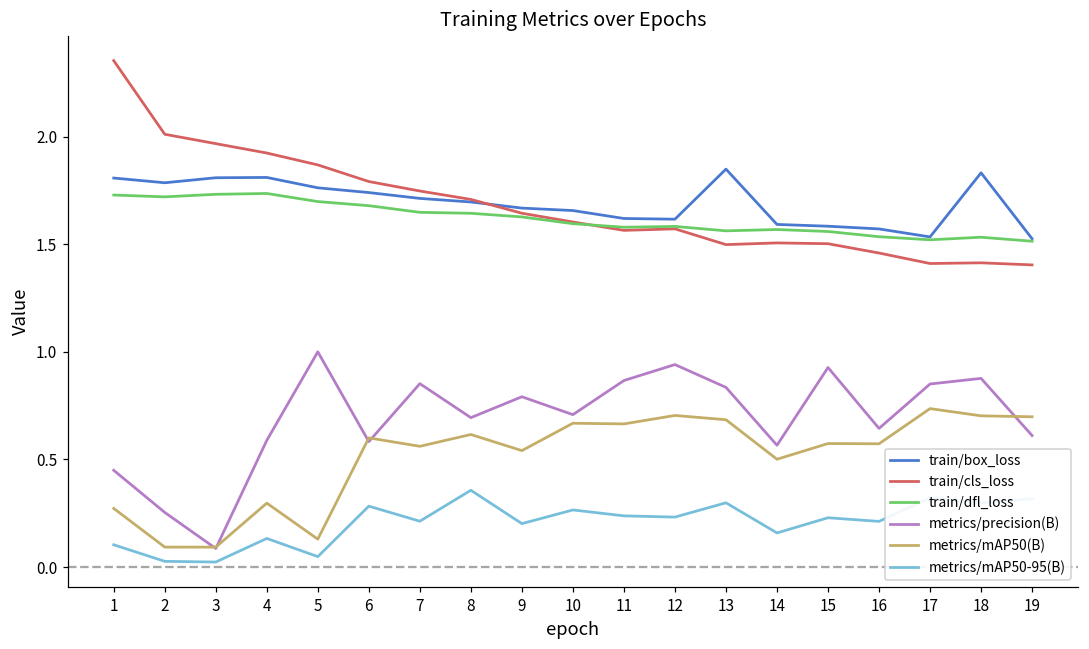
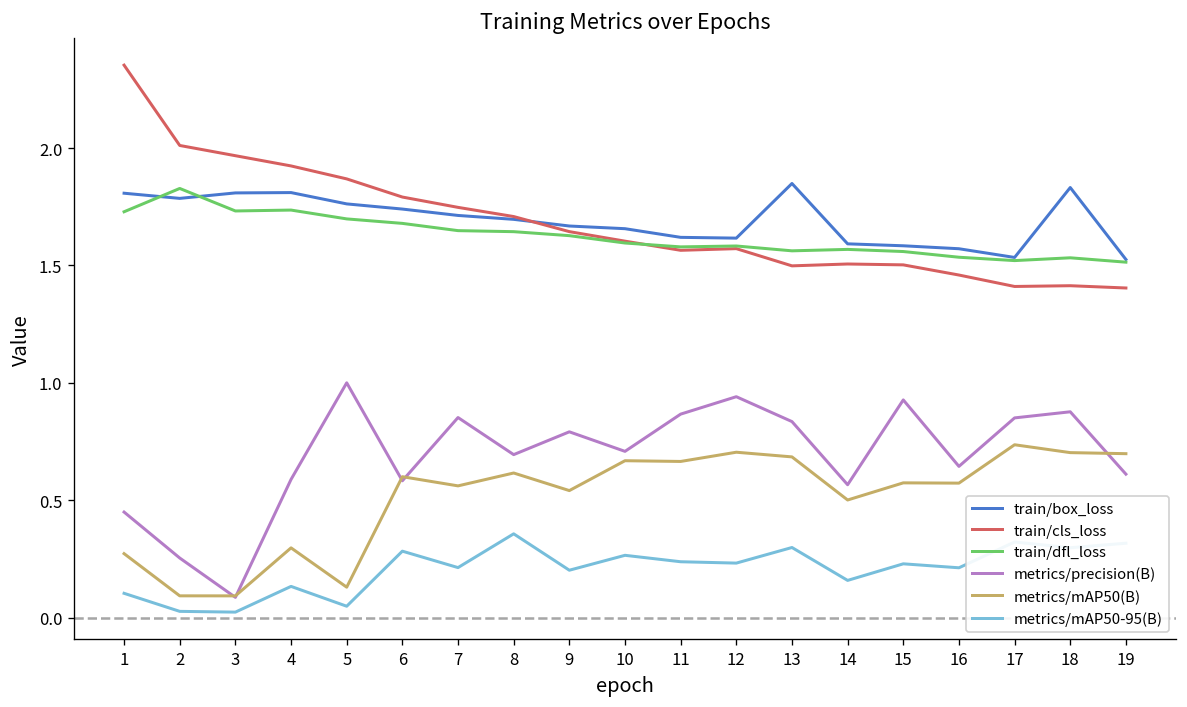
  {
    "train/box_loss": {
      "1": 1.81,
      "2": 1.79,
      "3": 1.81,
      "4": 1.81,
      "5": 1.76,
      "6": 1.74,
      "7": 1.71,
      "9": 1.67,
      "10": 1.66,
      "11": 1.62,
      "12": 1.62,
      "13": 1.85,
      "14": 1.59,
      "15": 1.58,
      "16": 1.57,
      "17": 1.53,
      "18": 1.83
    },
    "train/cls_loss": {
      "1": 2.35,
      "2": 2.01,
      "3": 1.97,
      "4": 1.92,
      "5": 1.87,
      "6": 1.79,
      "7": 1.75,
      "9": 1.64,
      "11": 1.56,
      "13": 1.50,
      "14": 1.51,
      "15": 1.50,
      "16": 1.46,
      "17": 1.41,
      "18": 1.41,
      "19": 1.40
    },
    "train/dfl_loss": {
      "1": 1.73,
-     "2": 1.72,
+     "2": 1.83,
      "3": 1.73,
      "4": 1.74,
      "5": 1.70,
      "6": 1.68,
      "7": 1.65,
      "8": 1.64,
      "9": 1.63,
      "11": 1.58,
      "13": 1.56,
      "14": 1.57,
      "15": 1.56,
      "16": 1.53,
      "17": 1.52,
      "18": 1.53
    },
    "metrics/precision(B)": {
      "1": 0.45,
      "2": 0.25,
      "4": 0.59,
      "5": 1.00,
      "6": 0.58,
      "7": 0.85,
      "8": 0.69,
      "9": 0.79,
      "10": 0.71,
      "11": 0.87,
      "12": 0.94,
      "13": 0.83,
      "14": 0.57,
      "15": 0.93,
      "16": 0.64,
      "17": 0.85,
      "18": 0.88,
      "19": 0.61
    },
    "metrics/mAP50(B)": {
      "1": 0.27,
      "2": 0.09,
      "4": 0.30,
      "5": 0.13,
      "6": 0.60,
      "7": 0.56,
      "8": 0.62,
      "9": 0.54,
      "10": 0.67,
      "11": 0.67,
      "12": 0.70,
      "13": 0.68,
      "14": 0.50,
      "15": 0.57,
      "16": 0.57,
      "17": 0.74,
      "18": 0.70,
      "19": 0.70
    },
    "metrics/mAP50-95(B)": {
      "1": 0.10,
      "2": 0.03,
      "3": 0.02,
      "4": 0.13,
      "5": 0.05,
      "6": 0.28,
      "7": 0.21,
      "8": 0.36,
      "9": 0.20,
      "10": 0.27,
      "11": 0.24,
      "12": 0.23,
      "13": 0.30,
      "14": 0.16,
      "15": 0.23,
      "16": 0.21
    }
  }
